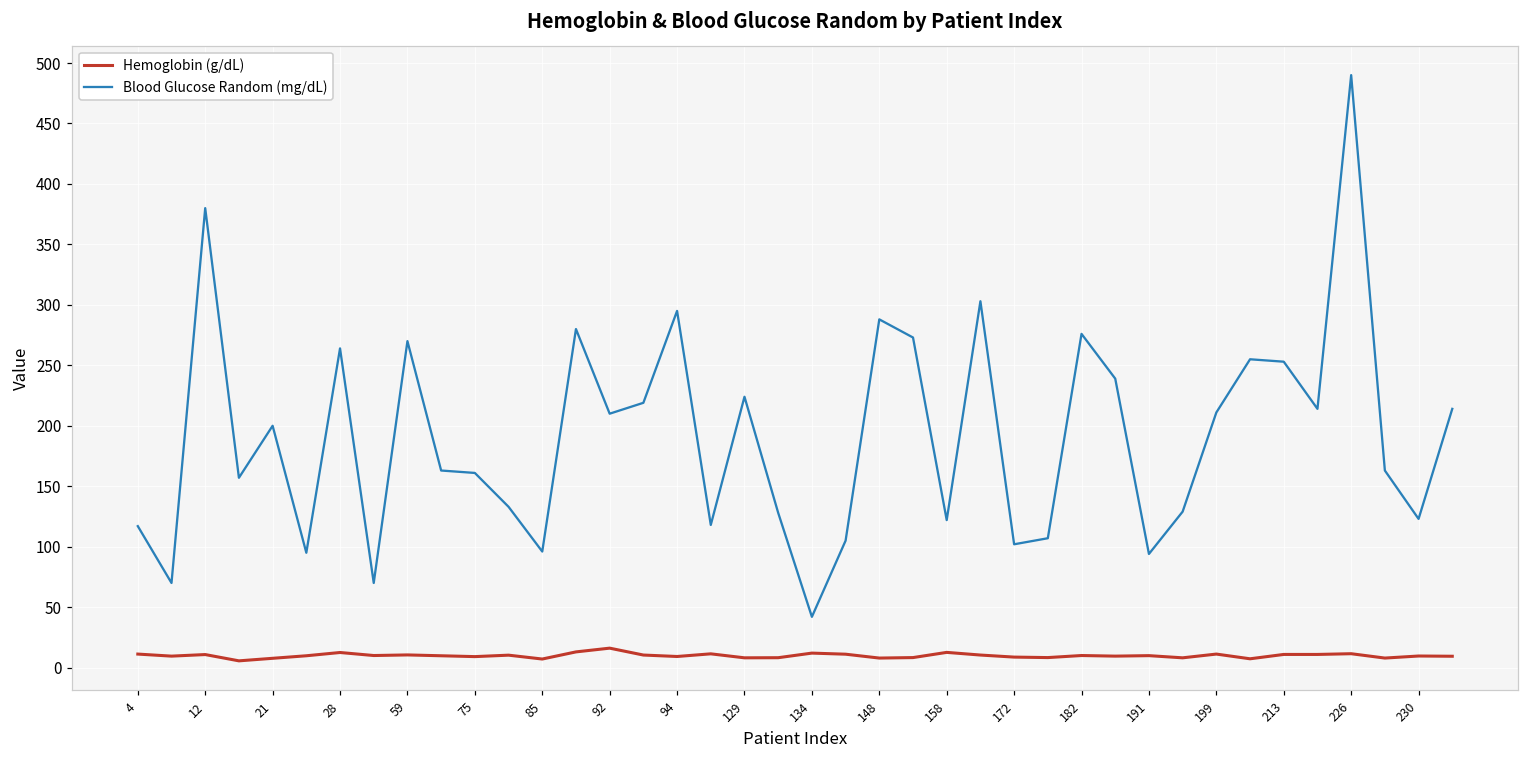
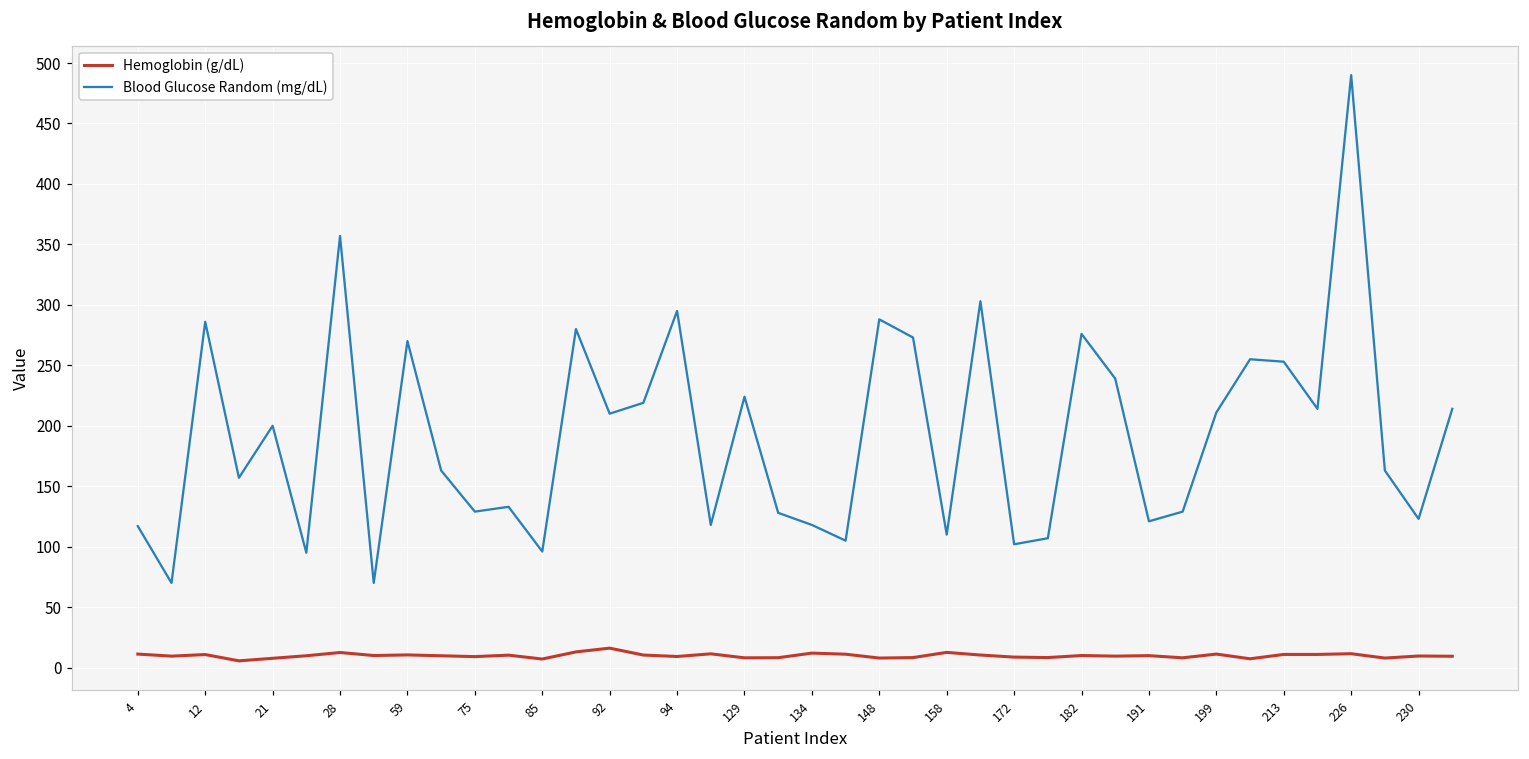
  {
    "Hemoglobin (g/dL)": {
      "4": 11,
      "12": 11,
      "21": 8,
      "28": 13,
      "59": 11,
      "75": 9,
      "85": 7,
      "92": 16,
      "94": 9,
      "129": 8,
      "134": 12,
      "148": 8,
      "158": 13,
      "172": 9,
      "182": 10,
      "191": 10,
      "199": 11,
      "213": 11,
      "226": 12,
      "230": 10
    },
    "Blood Glucose Random (mg/dL)": {
      "4": 117,
-     "12": 380,
+     "12": 286,
      "21": 200,
-     "28": 264,
+     "28": 357,
      "59": 270,
-     "75": 161,
+     "75": 129,
      "85": 96,
      "92": 210,
      "94": 295,
      "129": 224,
-     "134": 42,
+     "134": 118,
      "148": 288,
-     "158": 122,
+     "158": 110,
      "172": 102,
      "182": 276,
-     "191": 94,
+     "191": 121,
      "199": 211,
      "213": 253,
      "226": 490,
      "230": 123
    }
  }
